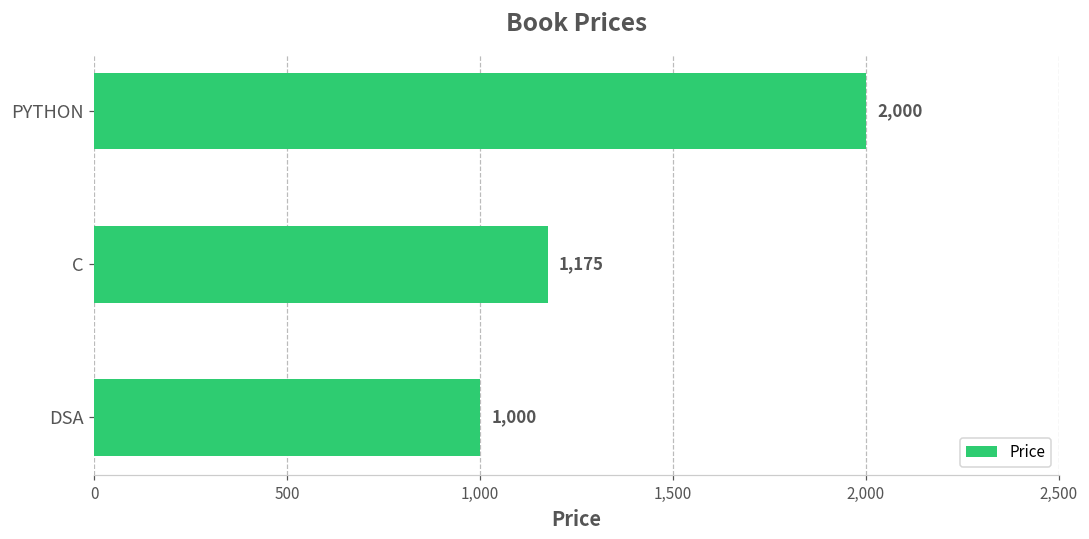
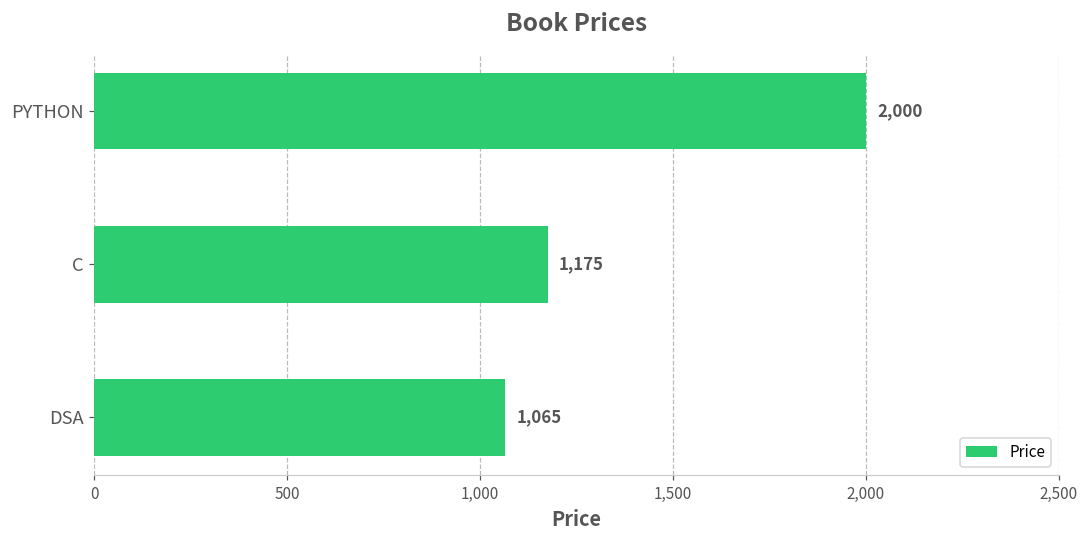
  {
    "PYTHON": "2,000",
    "C": "1,175",
-   "DSA": "1,000"
+   "DSA": "1,065"
  }
